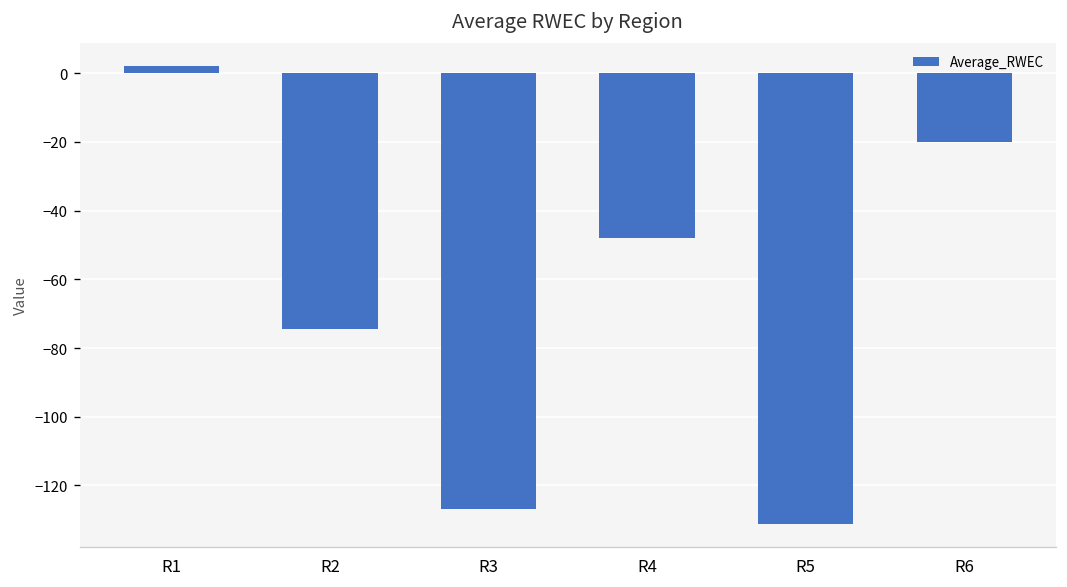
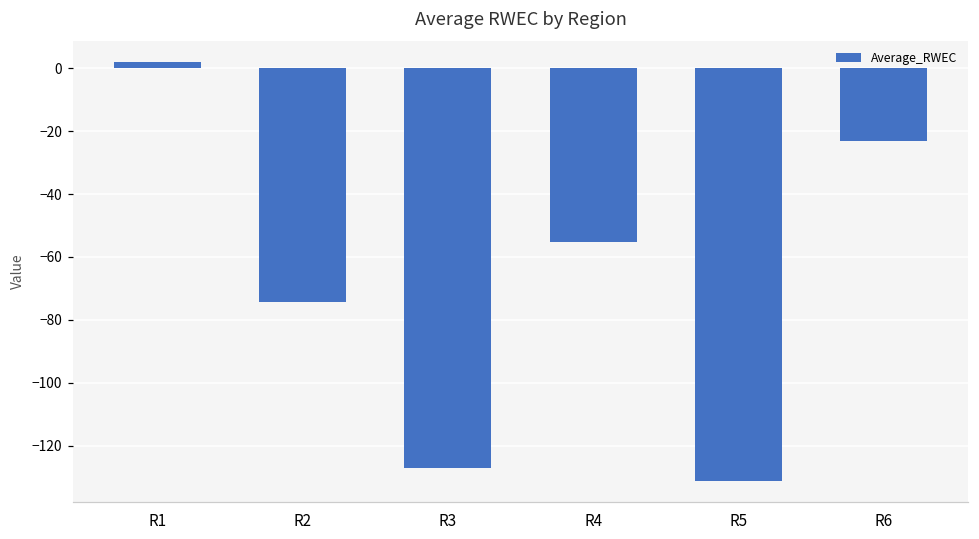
  {
    "R1": 2,
    "R2": -74,
    "R3": -127,
-   "R4": -48,
+   "R4": -55,
    "R5": -131,
-   "R6": -20
+   "R6": -23
  }
